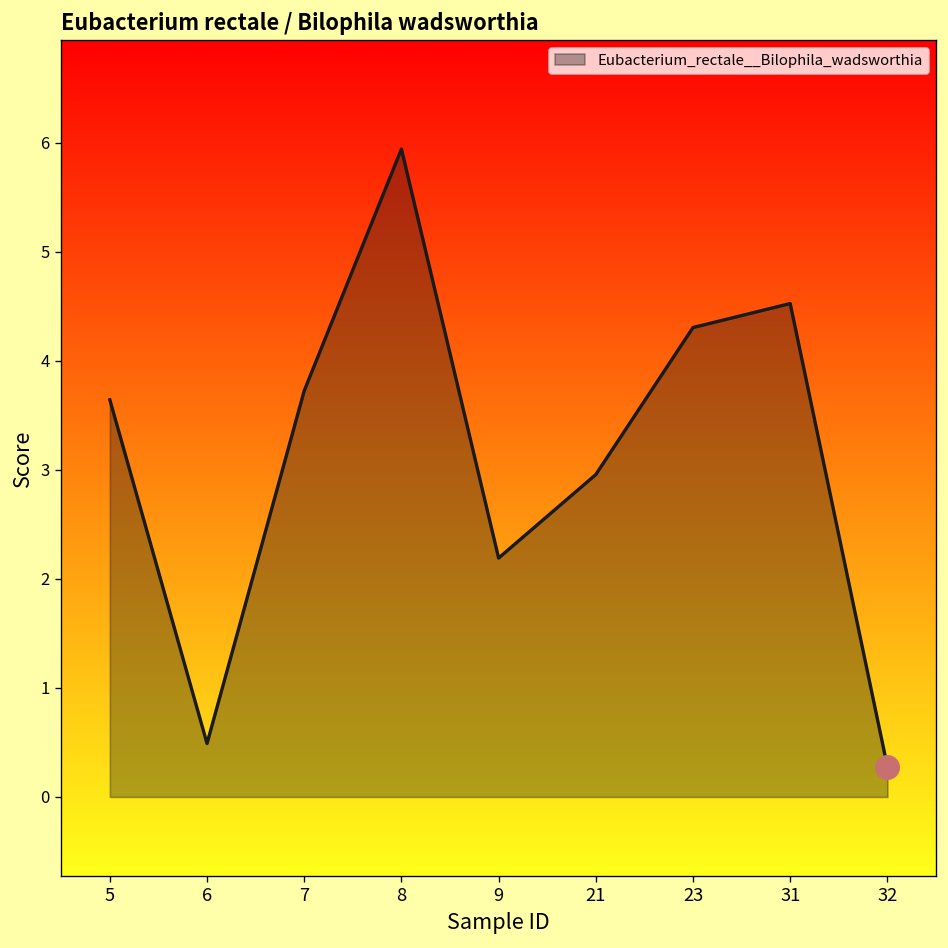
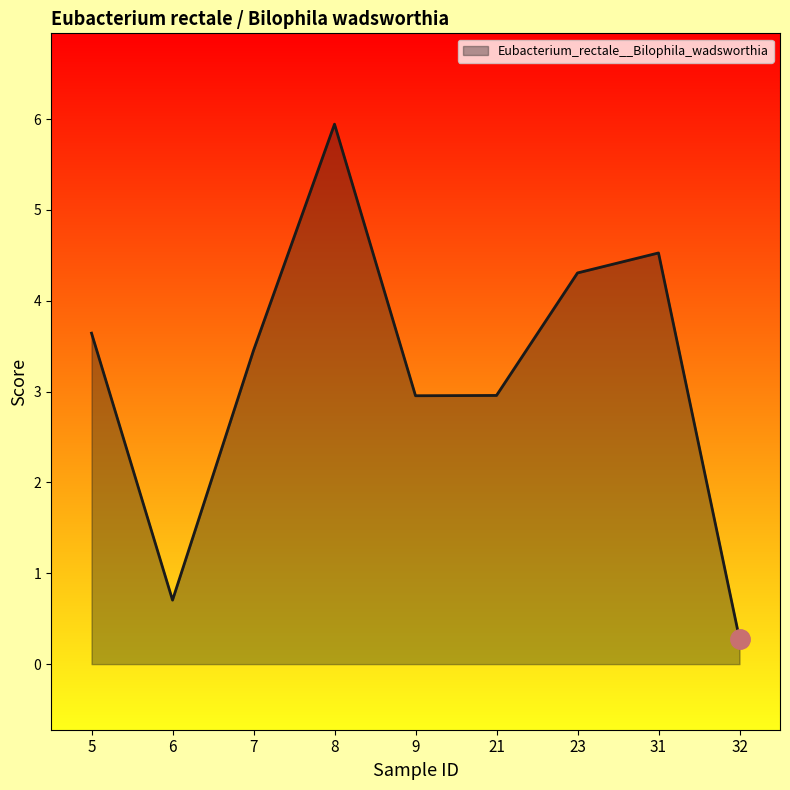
  {
    "Eubacterium_rectale__Bilophila_wadsworthia": {
      "5": 3.6,
-     "6": 0.5,
-     "7": 3.7,
+     "6": 0.7,
+     "7": 3.5,
      "8": 5.9,
-     "9": 2.2,
+     "9": 3.0,
      "21": 3.0,
      "23": 4.3,
      "31": 4.5
    }
  }
